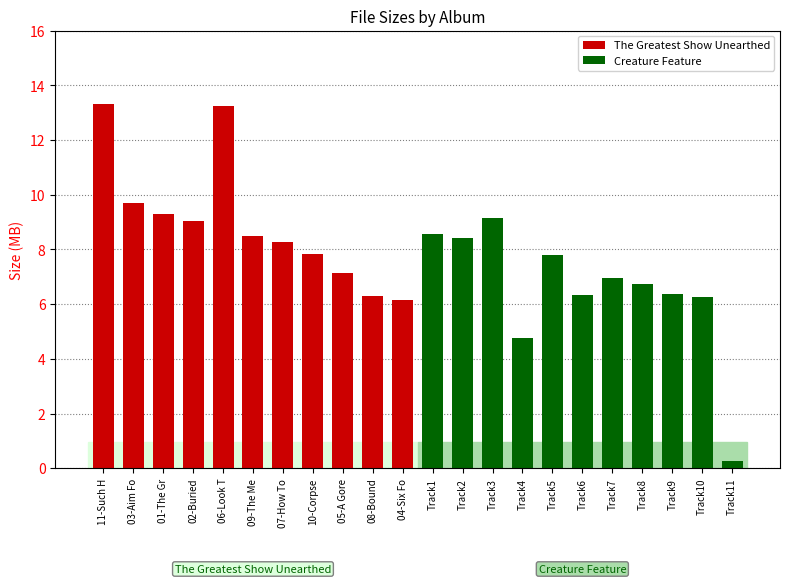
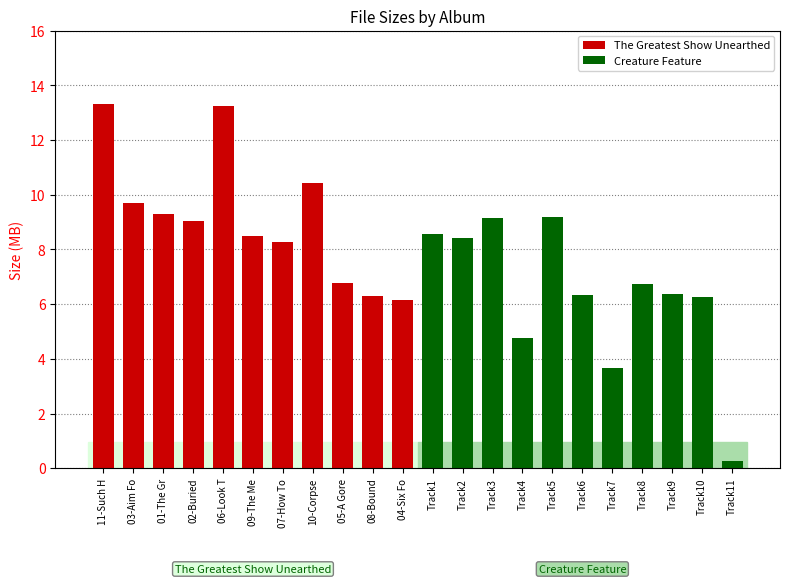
  {
    "The Greatest Show Unearthed": {
      "11-Such H": 13.3,
      "03-Aim Fo": 9.7,
      "01-The Gr": 9.3,
      "02-Buried": 9.0,
      "06-Look T": 13.2,
      "09-The Me": 8.5,
      "07-How To": 8.3,
-     "10-Corpse": 7.9,
-     "05-A Gore": 7.2,
+     "10-Corpse": 10.4,
+     "05-A Gore": 6.8,
      "08-Bound": 6.3,
      "04-Six Fo": 6.2
    },
    "Creature Feature": {
      "Track1": 8.6,
      "Track2": 8.4,
      "Track3": 9.2,
      "Track4": 4.8,
-     "Track5": 7.8,
+     "Track5": 9.2,
      "Track6": 6.4,
-     "Track7": 7.0,
+     "Track7": 3.7,
      "Track8": 6.7,
      "Track9": 6.4,
      "Track10": 6.3,
      "Track11": 0.3
    }
  }
